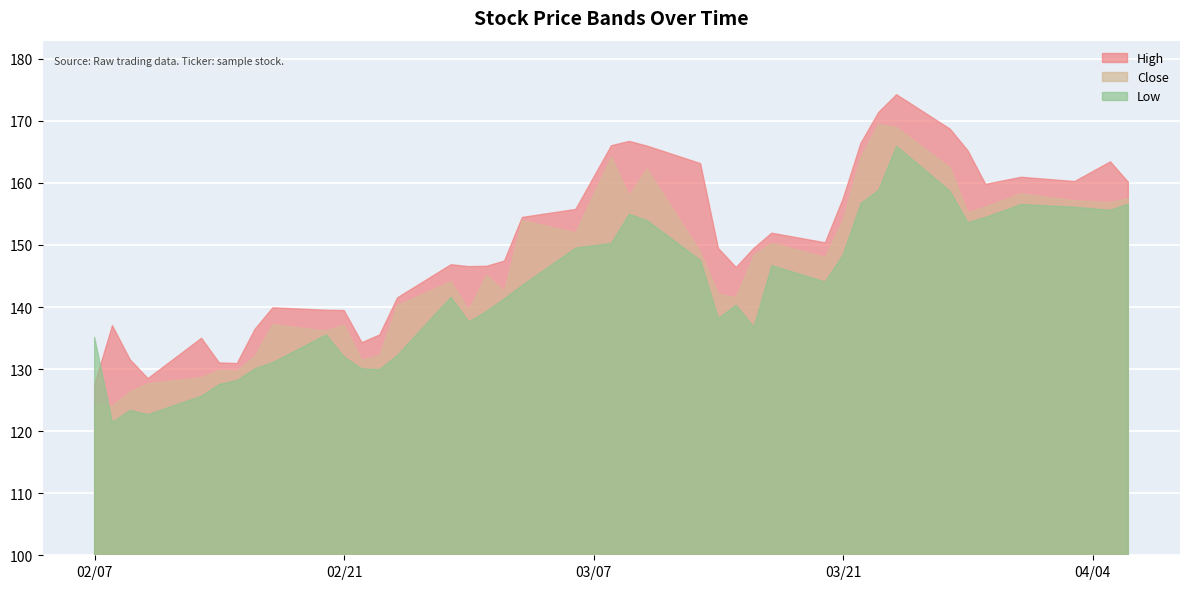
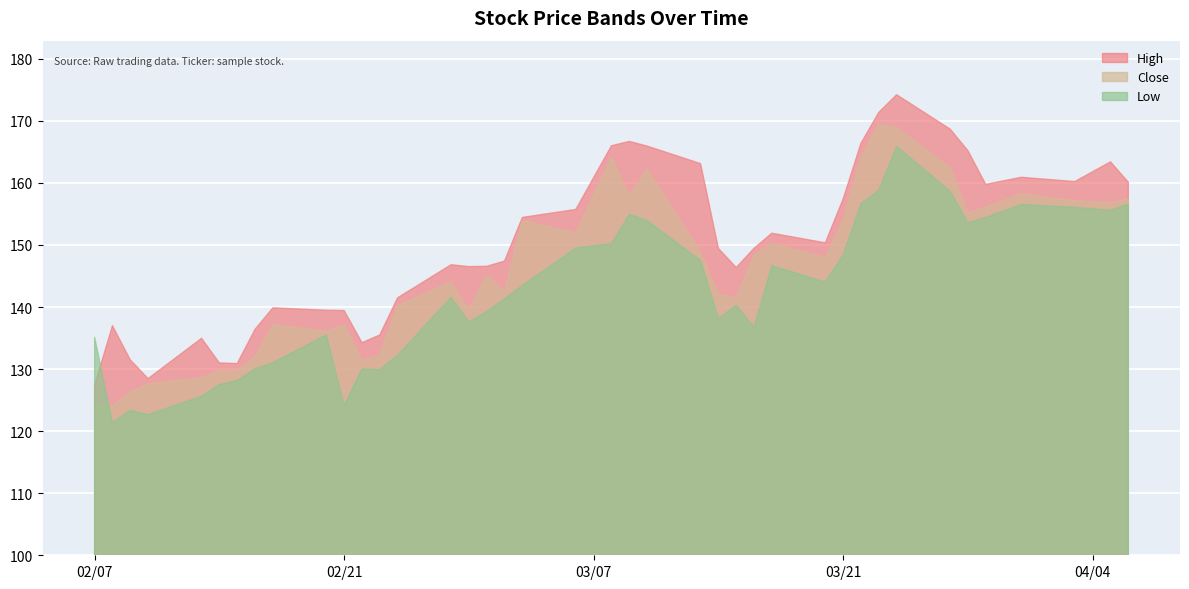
  {
    "High": {
      "02/07": 127,
      "02/21": 139,
      "03/21": 157
    },
    "Close": {
      "02/07": 124,
      "02/21": 137,
      "03/21": 154
    },
    "Low": {
      "02/07": 135,
-     "02/21": 132,
+     "02/21": 124,
      "03/21": 148
    }
  }
